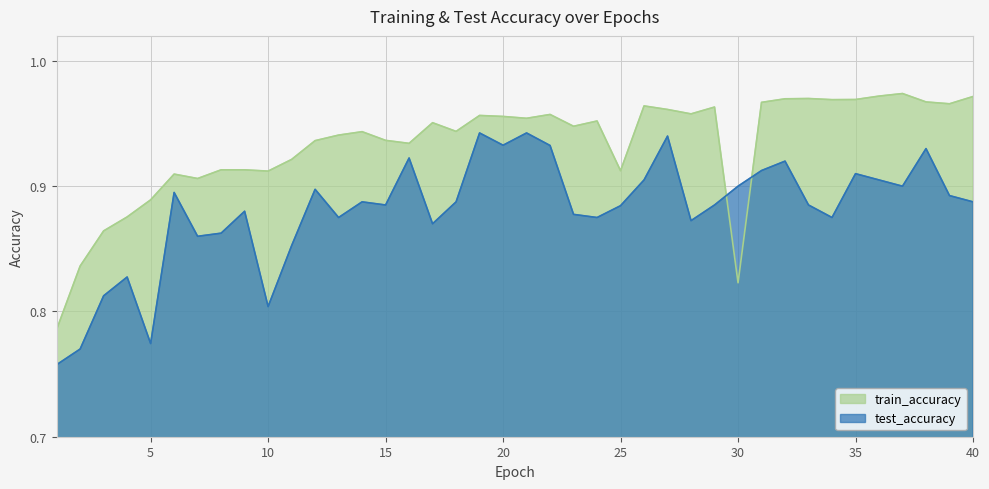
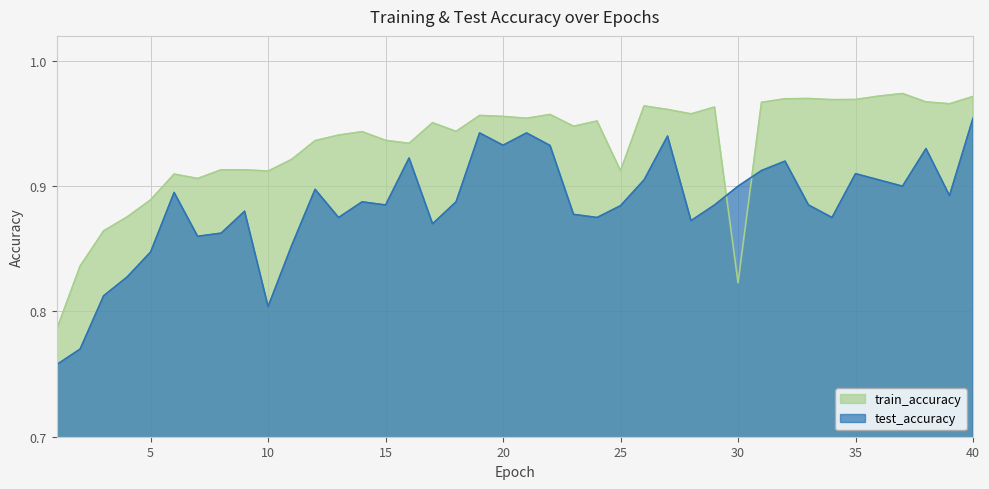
  {
    "train_accuracy": {
      "5": 0.889,
      "10": 0.912,
      "15": 0.937,
      "20": 0.956,
      "25": 0.912,
      "30": 0.823,
      "35": 0.969,
      "40": 0.972
    },
    "test_accuracy": {
-     "5": 0.774,
+     "5": 0.847,
      "10": 0.804,
      "15": 0.885,
      "20": 0.933,
      "25": 0.884,
      "30": 0.900,
      "35": 0.910,
-     "40": 0.887
+     "40": 0.954
    }
  }
